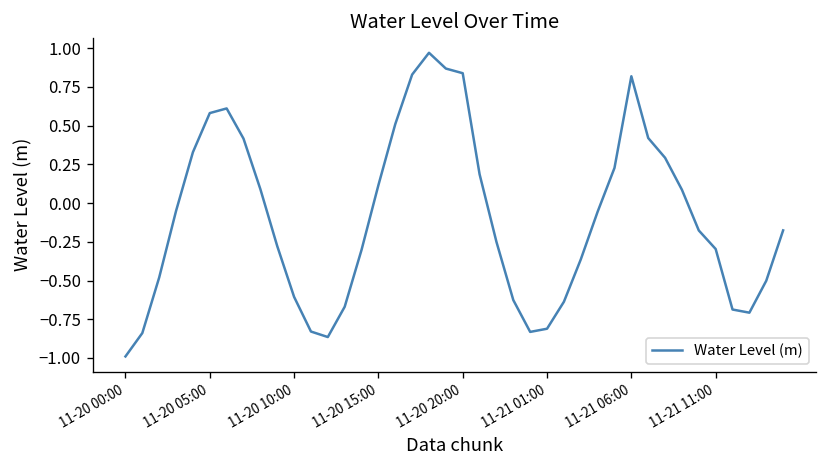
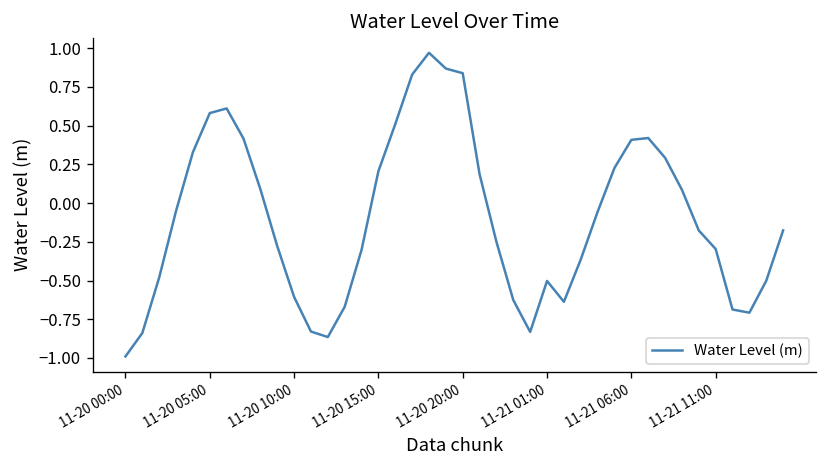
  {
    "11-20 00:00": -0.99,
    "11-20 05:00": 0.58,
    "11-20 10:00": -0.61,
-   "11-20 15:00": 0.12,
+   "11-20 15:00": 0.21,
    "11-20 20:00": 0.84,
-   "11-21 01:00": -0.81,
-   "11-21 06:00": 0.82,
+   "11-21 01:00": -0.50,
+   "11-21 06:00": 0.41,
    "11-21 11:00": -0.30
  }
